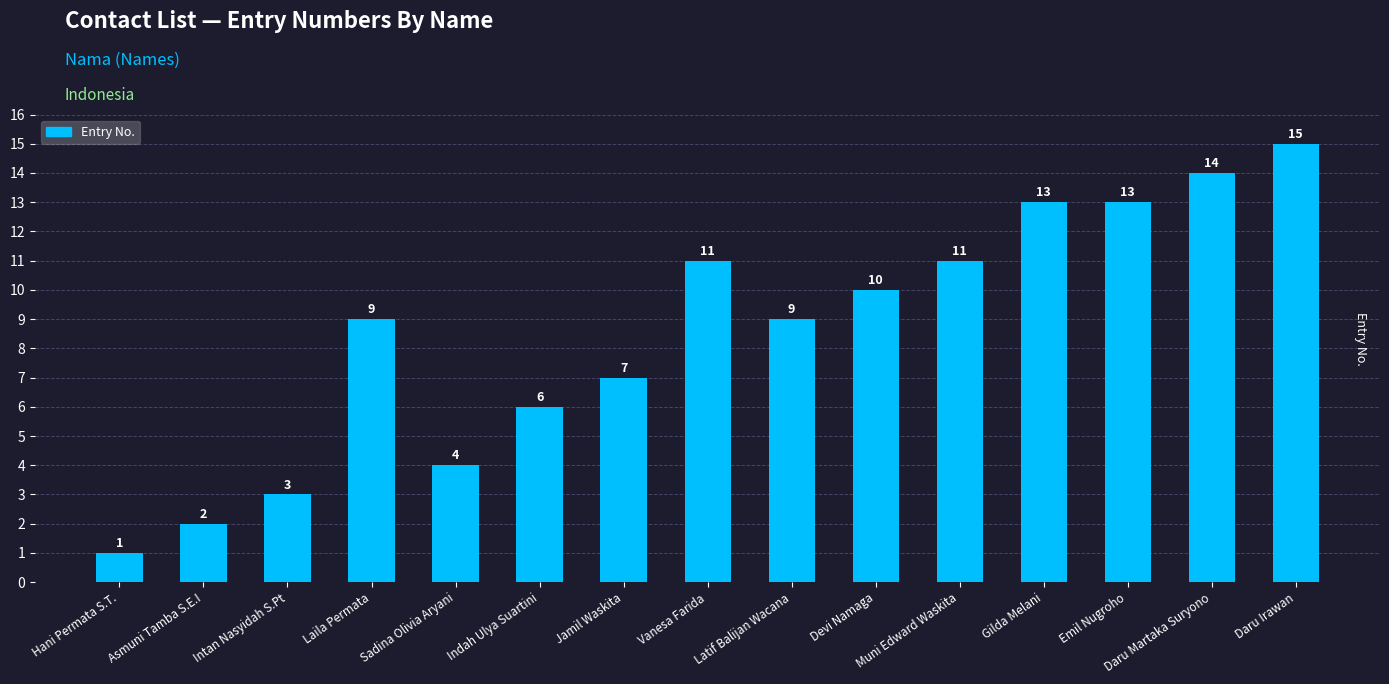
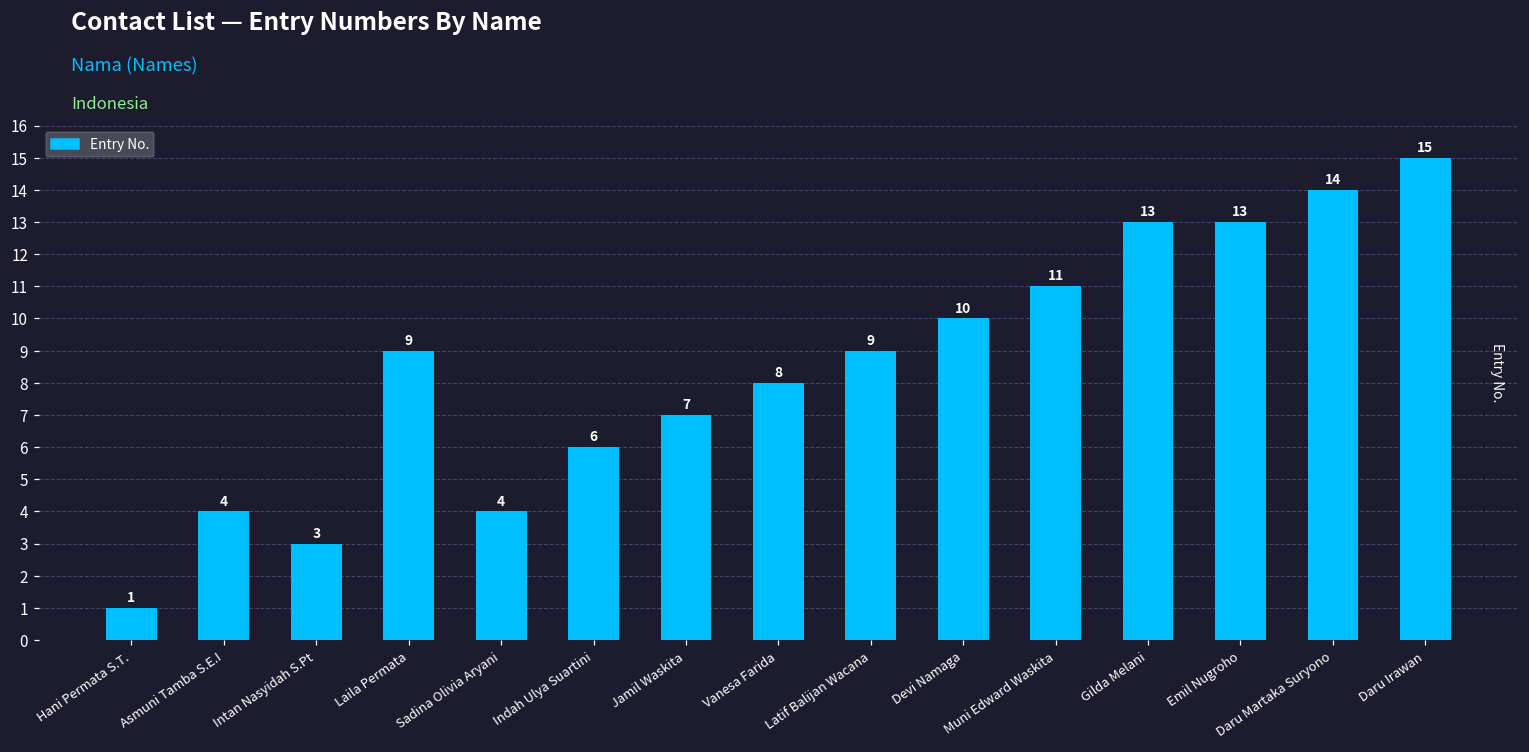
  {
    "Hani Permata S.T.": 1,
-   "Asmuni Tamba S.E.I": 2,
+   "Asmuni Tamba S.E.I": 4,
    "Intan Nasyidah S.Pt": 3,
    "Laila Permata": 9,
    "Sadina Olivia Aryani": 4,
    "Indah Ulya Suartini": 6,
    "Jamil Waskita": 7,
-   "Vanesa Farida": 11,
+   "Vanesa Farida": 8,
    "Latif Balijan Wacana": 9,
    "Devi Namaga": 10,
    "Muni Edward Waskita": 11,
    "Gilda Melani": 13,
    "Emil Nugroho": 13,
    "Daru Martaka Suryono": 14,
    "Daru Irawan": 15
  }
